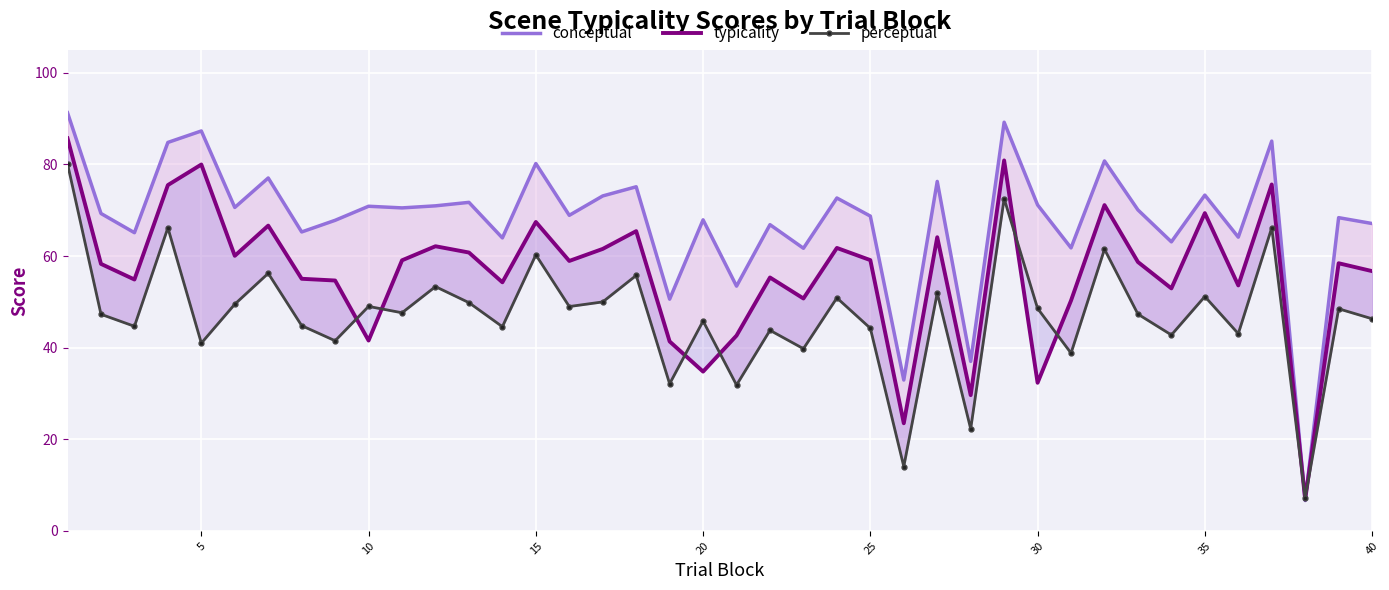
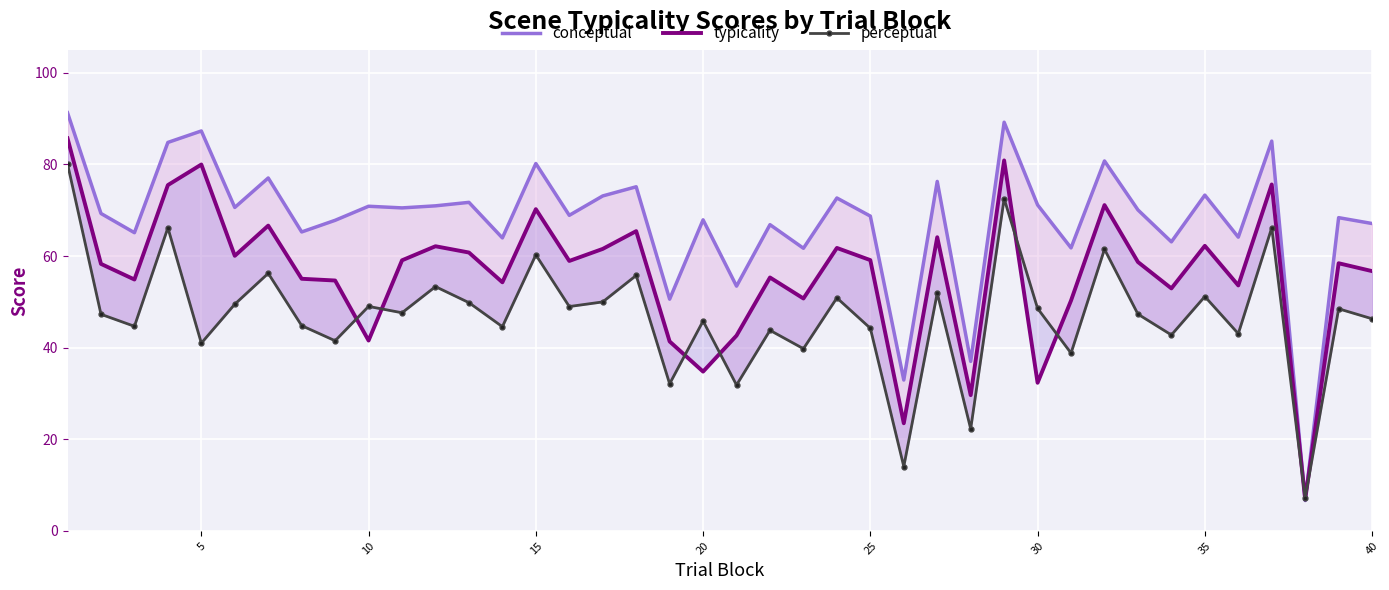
  {
    "typicality": {
      "10": 42,
-     "15": 67,
+     "15": 70,
      "20": 35,
      "30": 32,
-     "35": 69
+     "35": 62
    },
    "perceptual": {
      "5": 41,
      "15": 60,
      "25": 44,
      "35": 51,
      "40": 46
    }
  }
